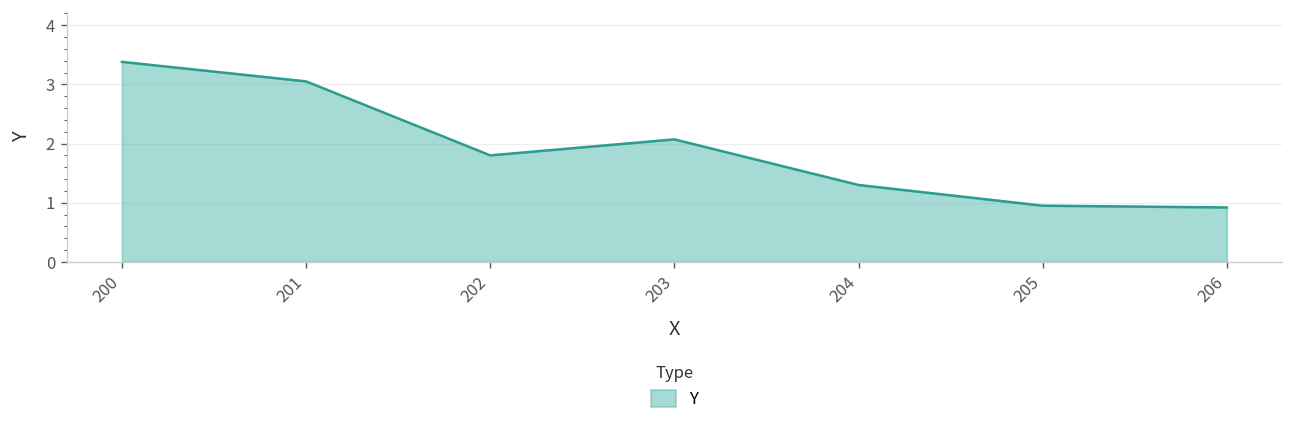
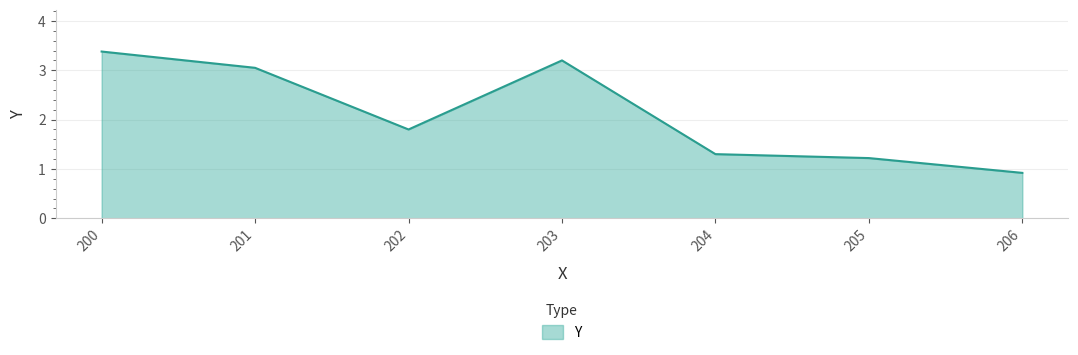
  {
    "200": 3.4,
    "201": 3.1,
    "202": 1.8,
-   "203": 2.1,
+   "203": 3.2,
    "204": 1.3,
-   "205": 1.0,
+   "205": 1.2,
    "206": 0.9
  }
